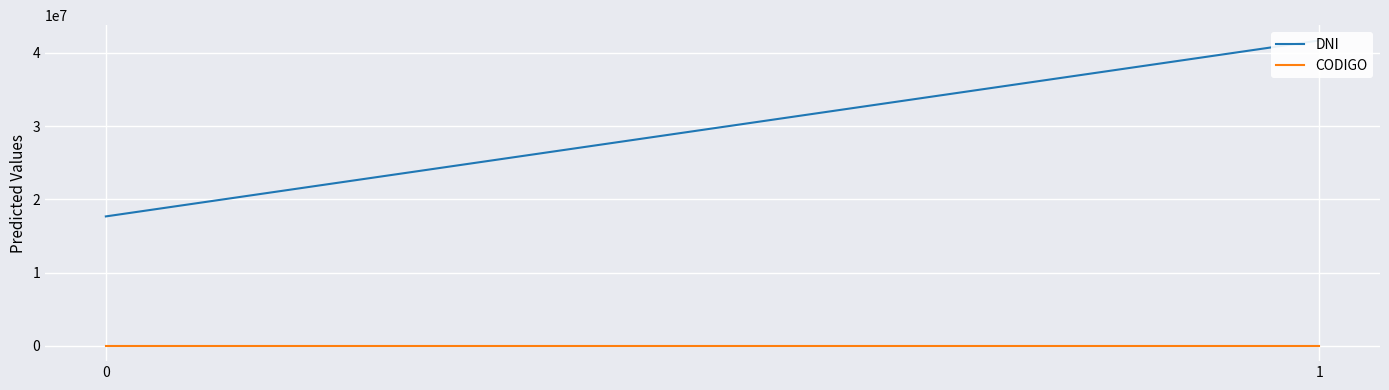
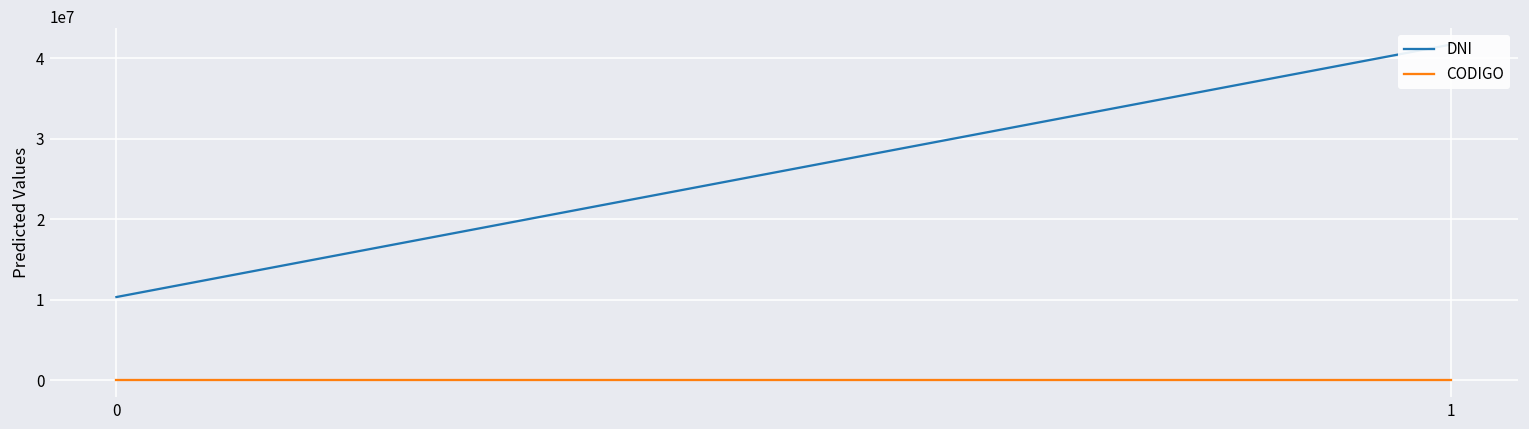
  {
    "DNI": {
-     "0": 18000000
+     "0": 10000000
    },
    "CODIGO": {
      "0": 0,
      "1": 0
    }
  }
